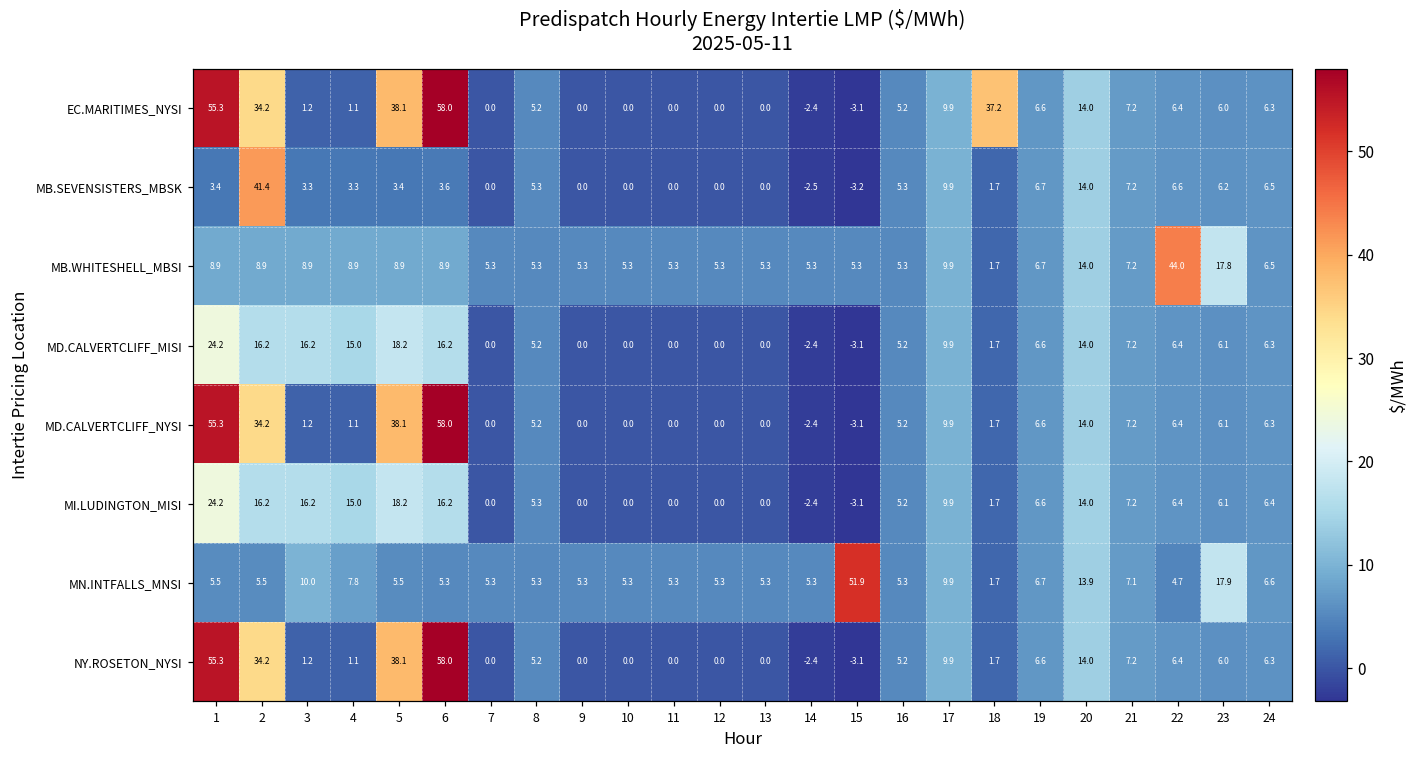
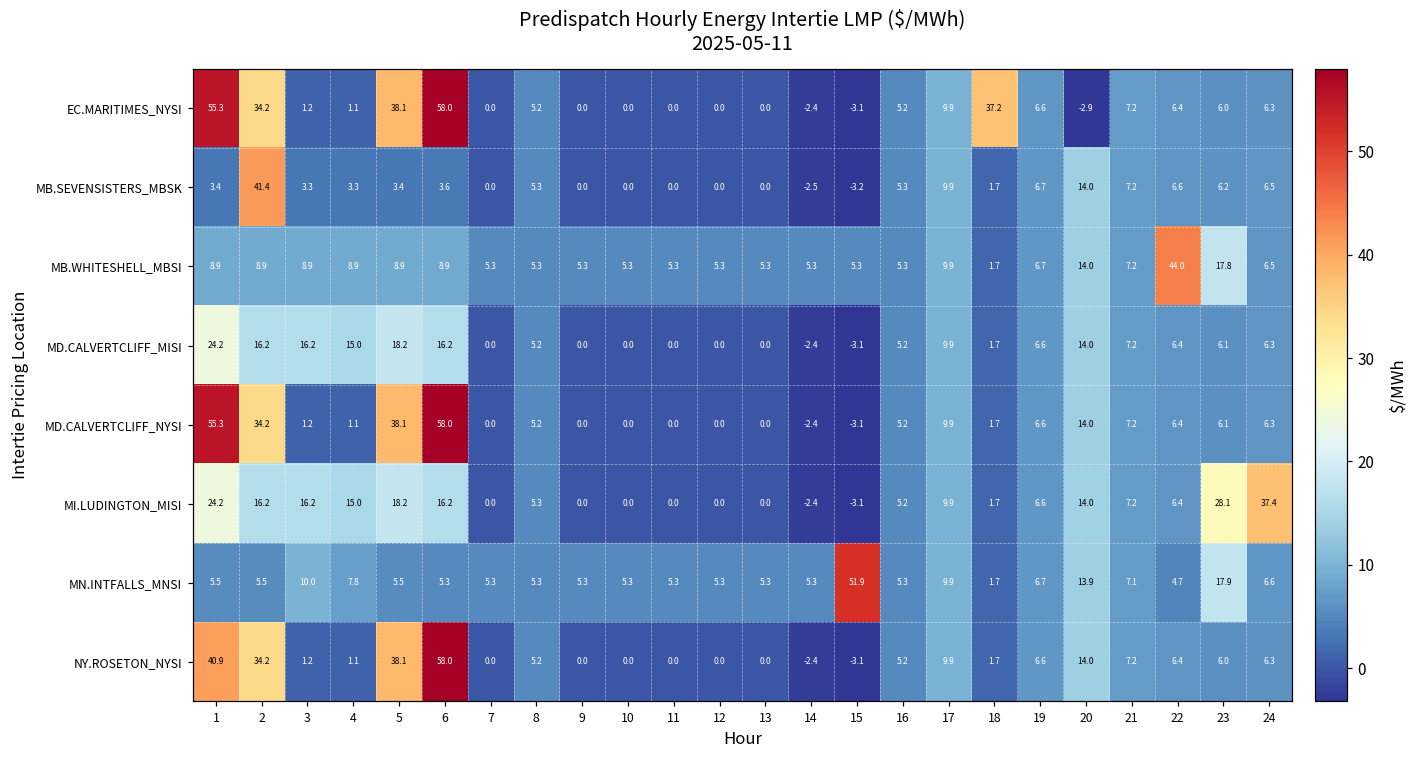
  {
    "EC.MARITIMES_NYSI": {
      "1": 55.3,
      "2": 34.2,
      "3": 1.2,
      "4": 1.1,
      "5": 38.1,
      "6": 58.0,
      "7": 0.0,
      "8": 5.2,
      "9": 0.0,
      "10": 0.0,
      "11": 0.0,
      "12": 0.0,
      "13": 0.0,
      "14": -2.4,
      "15": -3.1,
      "16": 5.2,
      "17": 9.9,
      "18": 37.2,
      "19": 6.6,
-     "20": 14.0,
+     "20": -2.9,
      "21": 7.2,
      "22": 6.4,
      "23": 6.0,
      "24": 6.3
    },
    "MB.SEVENSISTERS_MBSK": {
      "1": 3.4,
      "2": 41.4,
      "3": 3.3,
      "4": 3.3,
      "5": 3.4,
      "6": 3.6,
      "7": 0.0,
      "8": 5.3,
      "9": 0.0,
      "10": 0.0,
      "11": 0.0,
      "12": 0.0,
      "13": 0.0,
      "14": -2.5,
      "15": -3.2,
      "16": 5.3,
      "17": 9.9,
      "18": 1.7,
      "19": 6.7,
      "20": 14.0,
      "21": 7.2,
      "22": 6.6,
      "23": 6.2,
      "24": 6.5
    },
    "MB.WHITESHELL_MBSI": {
      "1": 8.9,
      "2": 8.9,
      "3": 8.9,
      "4": 8.9,
      "5": 8.9,
      "6": 8.9,
      "7": 5.3,
      "8": 5.3,
      "9": 5.3,
      "10": 5.3,
      "11": 5.3,
      "12": 5.3,
      "13": 5.3,
      "14": 5.3,
      "15": 5.3,
      "16": 5.3,
      "17": 9.9,
      "18": 1.7,
      "19": 6.7,
      "20": 14.0,
      "21": 7.2,
      "22": 44.0,
      "23": 17.8,
      "24": 6.5
    },
    "MD.CALVERTCLIFF_MISI": {
      "1": 24.2,
      "2": 16.2,
      "3": 16.2,
      "4": 15.0,
      "5": 18.2,
      "6": 16.2,
      "7": 0.0,
      "8": 5.2,
      "9": 0.0,
      "10": 0.0,
      "11": 0.0,
      "12": 0.0,
      "13": 0.0,
      "14": -2.4,
      "15": -3.1,
      "16": 5.2,
      "17": 9.9,
      "18": 1.7,
      "19": 6.6,
      "20": 14.0,
      "21": 7.2,
      "22": 6.4,
      "23": 6.1,
      "24": 6.3
    },
    "MD.CALVERTCLIFF_NYSI": {
      "1": 55.3,
      "2": 34.2,
      "3": 1.2,
      "4": 1.1,
      "5": 38.1,
      "6": 58.0,
      "7": 0.0,
      "8": 5.2,
      "9": 0.0,
      "10": 0.0,
      "11": 0.0,
      "12": 0.0,
      "13": 0.0,
      "14": -2.4,
      "15": -3.1,
      "16": 5.2,
      "17": 9.9,
      "18": 1.7,
      "19": 6.6,
      "20": 14.0,
      "21": 7.2,
      "22": 6.4,
      "23": 6.1,
      "24": 6.3
    },
    "MI.LUDINGTON_MISI": {
      "1": 24.2,
      "2": 16.2,
      "3": 16.2,
      "4": 15.0,
      "5": 18.2,
      "6": 16.2,
      "7": 0.0,
      "8": 5.3,
      "9": 0.0,
      "10": 0.0,
      "11": 0.0,
      "12": 0.0,
      "13": 0.0,
      "14": -2.4,
      "15": -3.1,
      "16": 5.2,
      "17": 9.9,
      "18": 1.7,
      "19": 6.6,
      "20": 14.0,
      "21": 7.2,
      "22": 6.4,
-     "23": 6.1,
-     "24": 6.4
+     "23": 28.1,
+     "24": 37.4
    },
    "MN.INTFALLS_MNSI": {
      "1": 5.5,
      "2": 5.5,
      "3": 10.0,
      "4": 7.8,
      "5": 5.5,
      "6": 5.3,
      "7": 5.3,
      "8": 5.3,
      "9": 5.3,
      "10": 5.3,
      "11": 5.3,
      "12": 5.3,
      "13": 5.3,
      "14": 5.3,
      "15": 51.9,
      "16": 5.3,
      "17": 9.9,
      "18": 1.7,
      "19": 6.7,
      "20": 13.9,
      "21": 7.1,
      "22": 4.7,
      "23": 17.9,
      "24": 6.6
    },
    "NY.ROSETON_NYSI": {
-     "1": 55.3,
+     "1": 40.9,
      "2": 34.2,
      "3": 1.2,
      "4": 1.1,
      "5": 38.1,
      "6": 58.0,
      "7": 0.0,
      "8": 5.2,
      "9": 0.0,
      "10": 0.0,
      "11": 0.0,
      "12": 0.0,
      "13": 0.0,
      "14": -2.4,
      "15": -3.1,
      "16": 5.2,
      "17": 9.9,
      "18": 1.7,
      "19": 6.6,
      "20": 14.0,
      "21": 7.2,
      "22": 6.4,
      "23": 6.0,
      "24": 6.3
    }
  }
